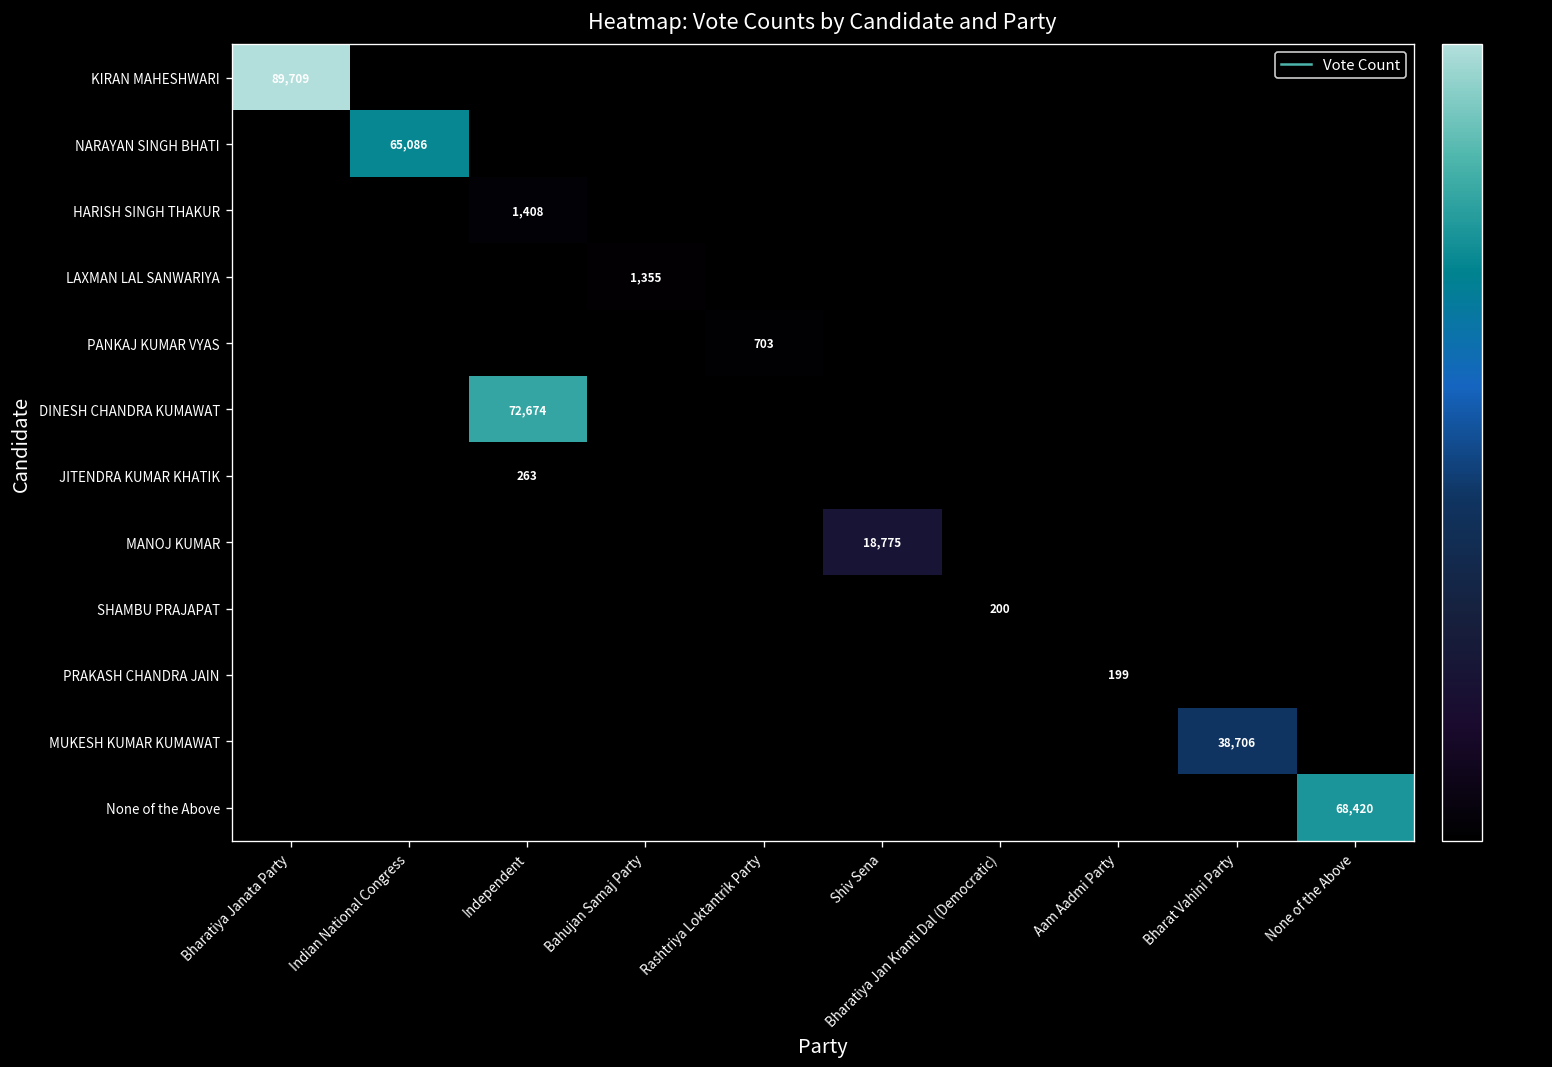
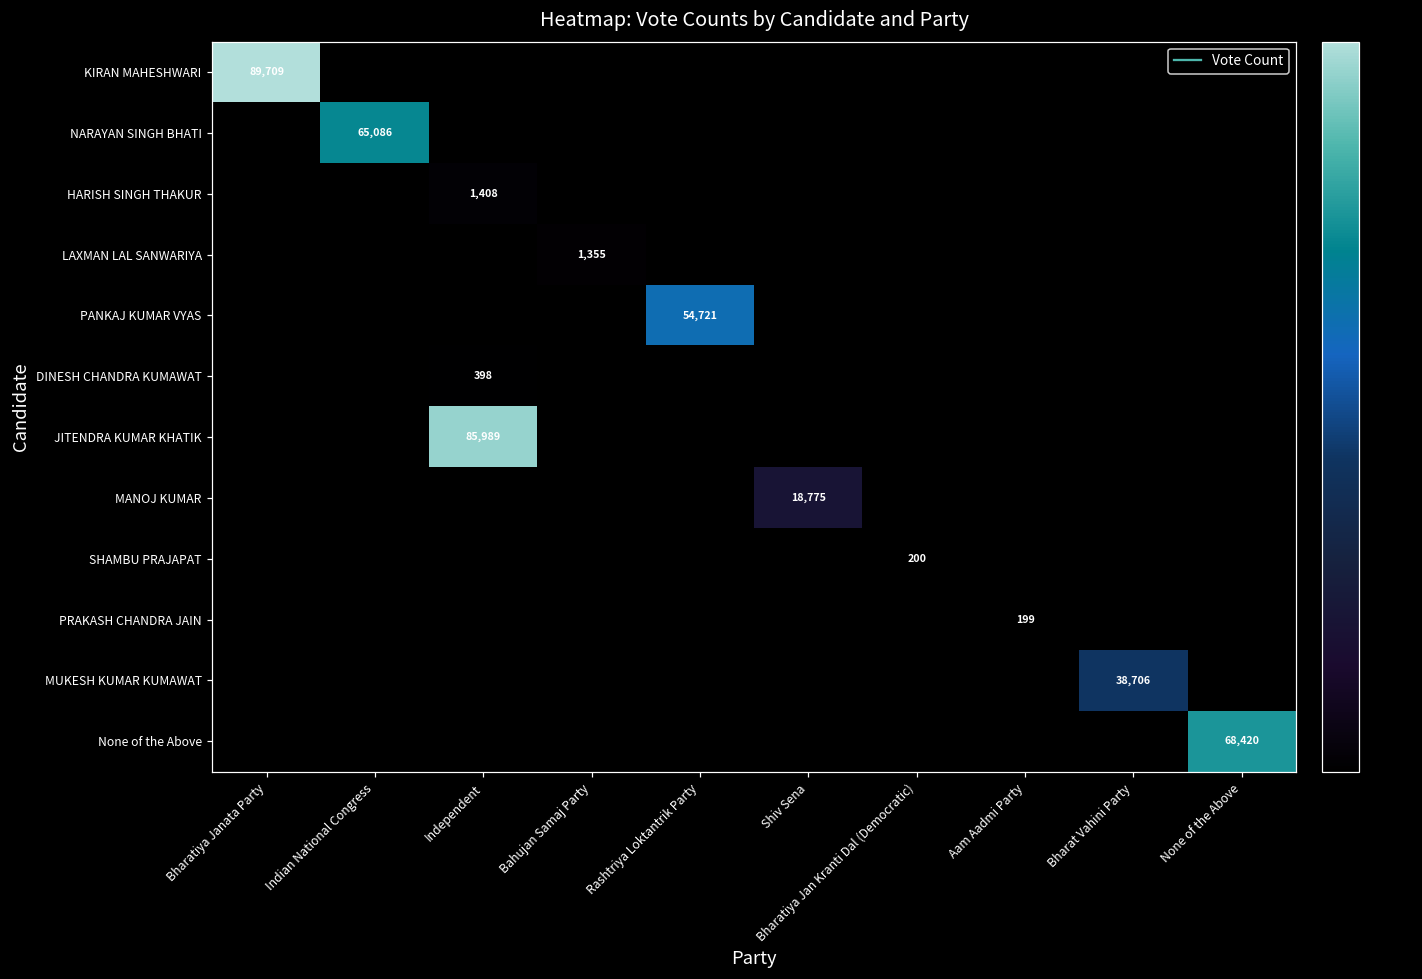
  {
    "KIRAN MAHESHWARI": {
      "Bharatiya Janata Party": "89,709"
    },
    "NARAYAN SINGH BHATI": {
      "Indian National Congress": "65,086"
    },
    "HARISH SINGH THAKUR": {
      "Independent": "1,408"
    },
    "LAXMAN LAL SANWARIYA": {
      "Bahujan Samaj Party": "1,355"
    },
    "PANKAJ KUMAR VYAS": {
-     "Rashtriya Loktantrik Party": "703"
+     "Rashtriya Loktantrik Party": "54,721"
    },
    "DINESH CHANDRA KUMAWAT": {
-     "Independent": "72,674"
+     "Independent": "398"
    },
    "JITENDRA KUMAR KHATIK": {
-     "Independent": "263"
+     "Independent": "85,989"
    },
    "MANOJ KUMAR": {
      "Shiv Sena": "18,775"
    },
    "SHAMBU PRAJAPAT": {
      "Bharatiya Jan Kranti Dal (Democratic)": "200"
    },
    "PRAKASH CHANDRA JAIN": {
      "Aam Aadmi Party": "199"
    },
    "MUKESH KUMAR KUMAWAT": {
      "Bharat Vahini Party": "38,706"
    },
    "None of the Above": {
      "None of the Above": "68,420"
    }
  }
